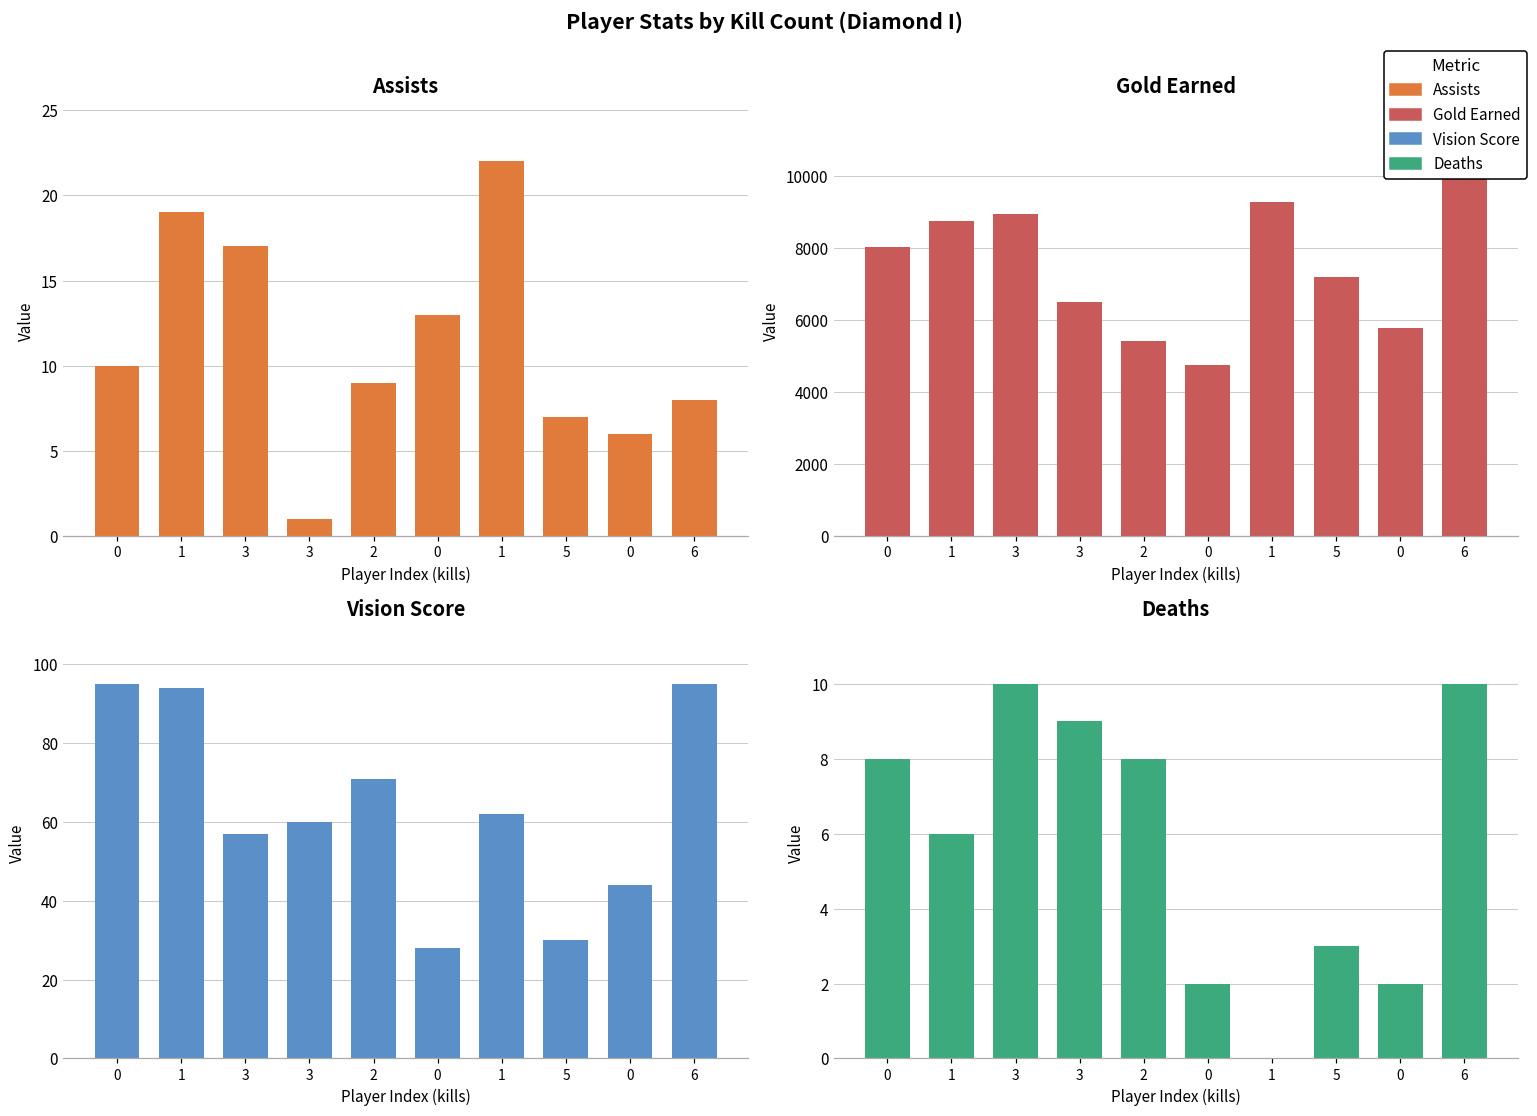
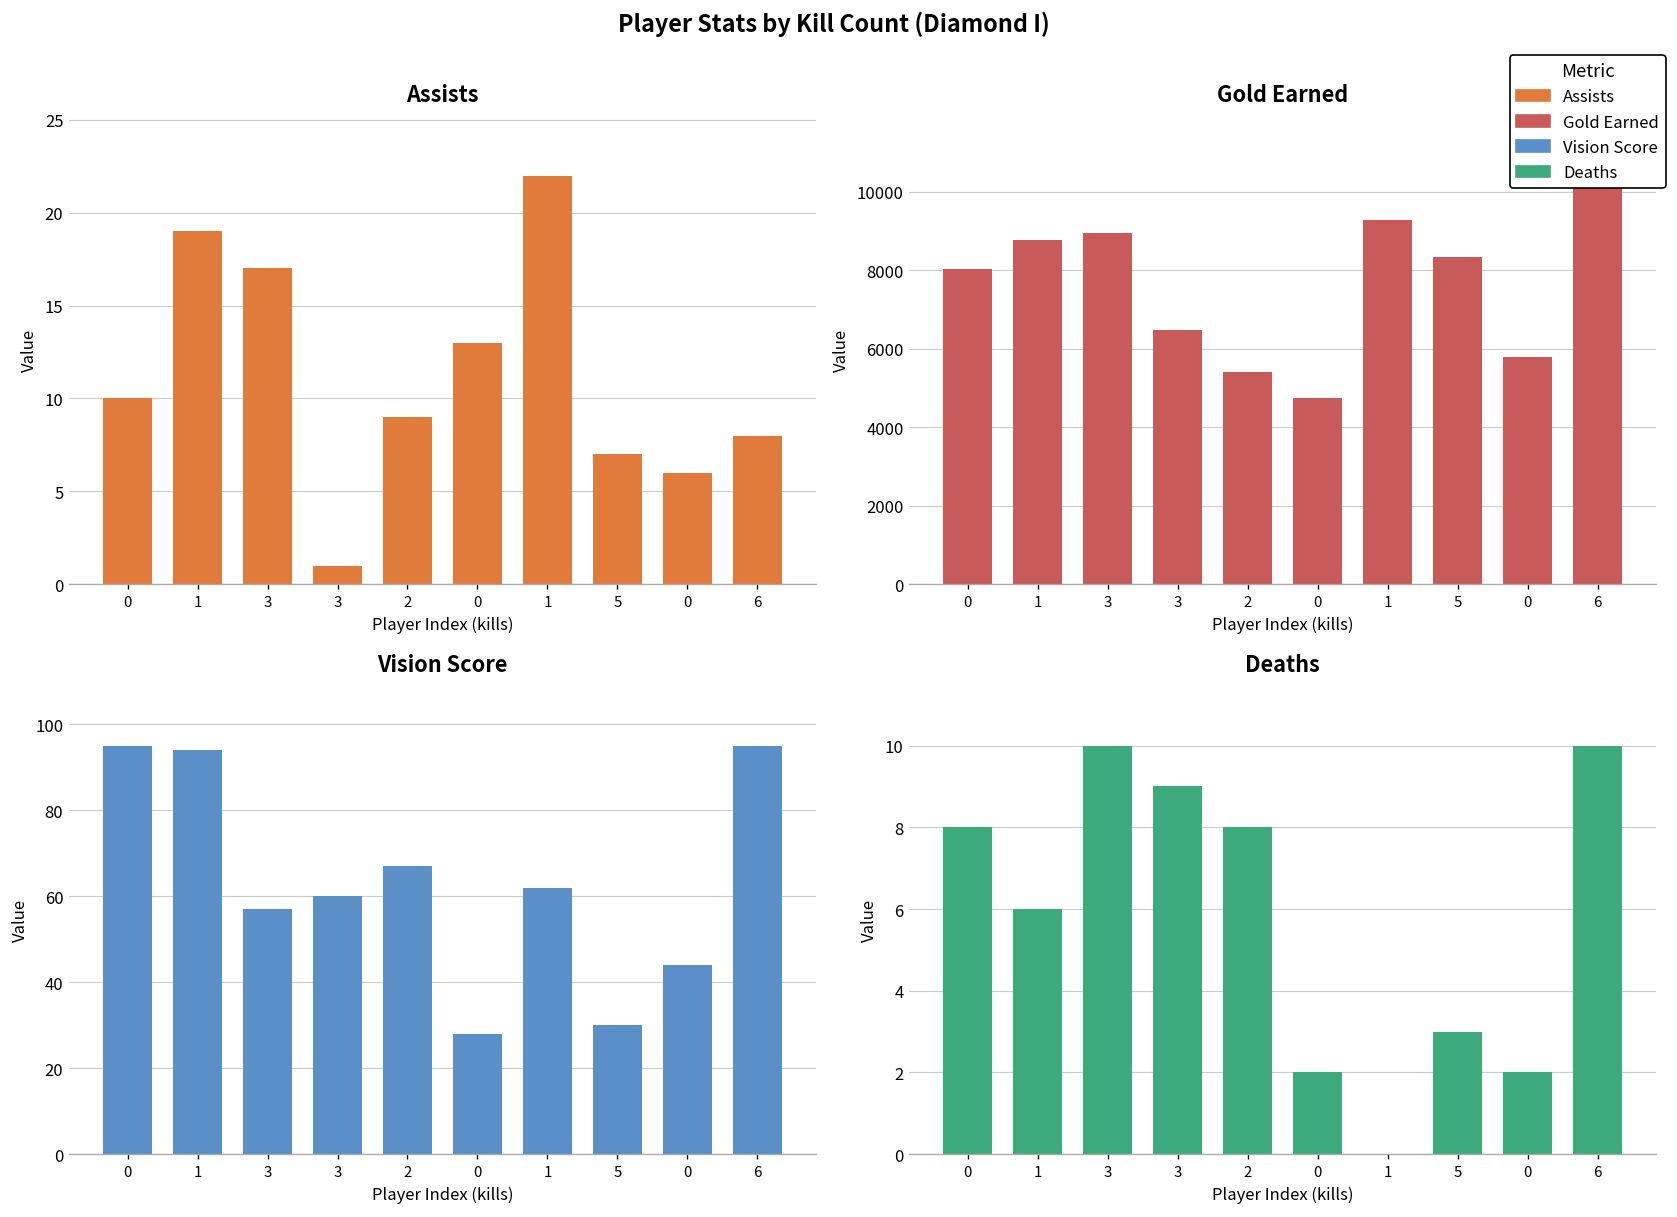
  {
    "Assists": {
      "2": 9.0,
      "5": 7.0,
      "6": 8.0
    },
    "Gold Earned": {
      "2": 5400,
-     "5": 7200
+     "5": 8300
    },
    "Vision Score": {
-     "2": 71,
+     "2": 67,
      "5": 30,
      "6": 95
    },
    "Deaths": {
      "2": 8.0,
      "5": 3.0,
      "6": 10.0
    }
  }
